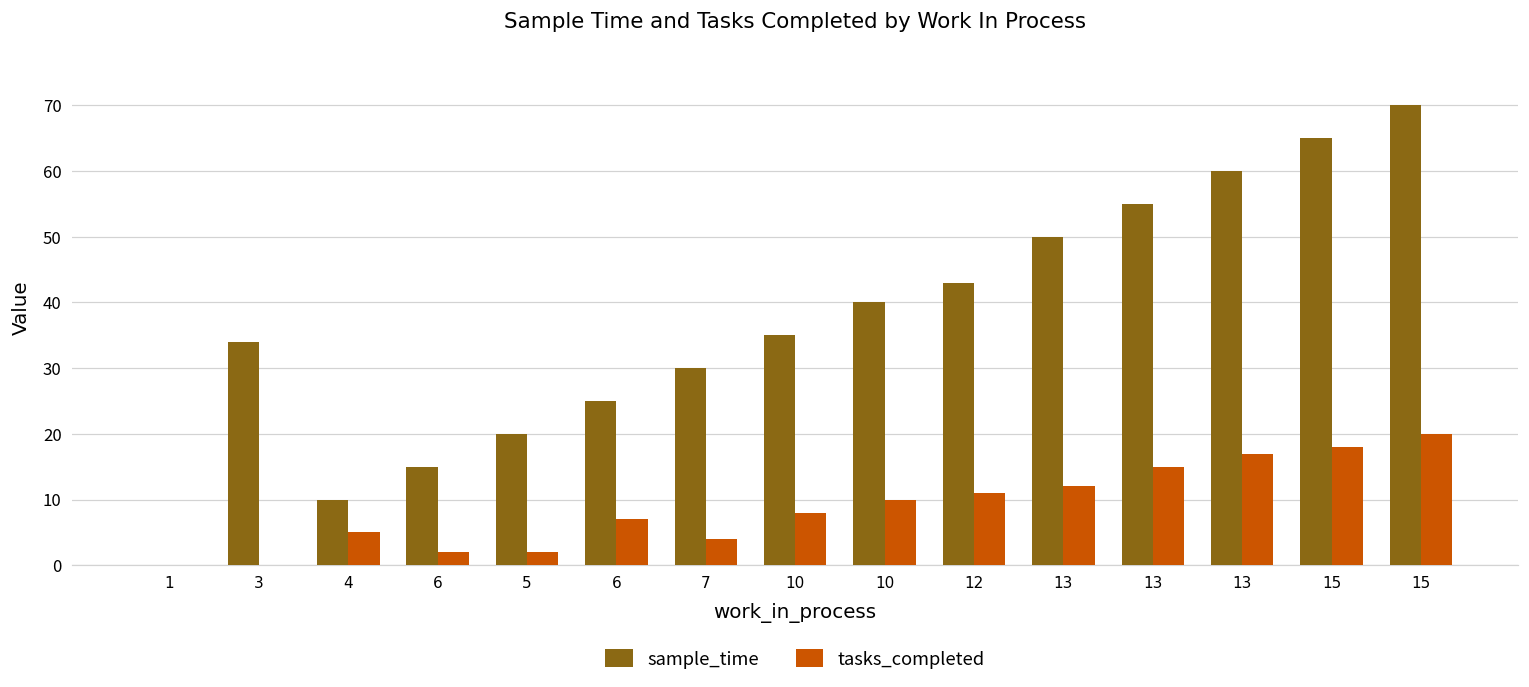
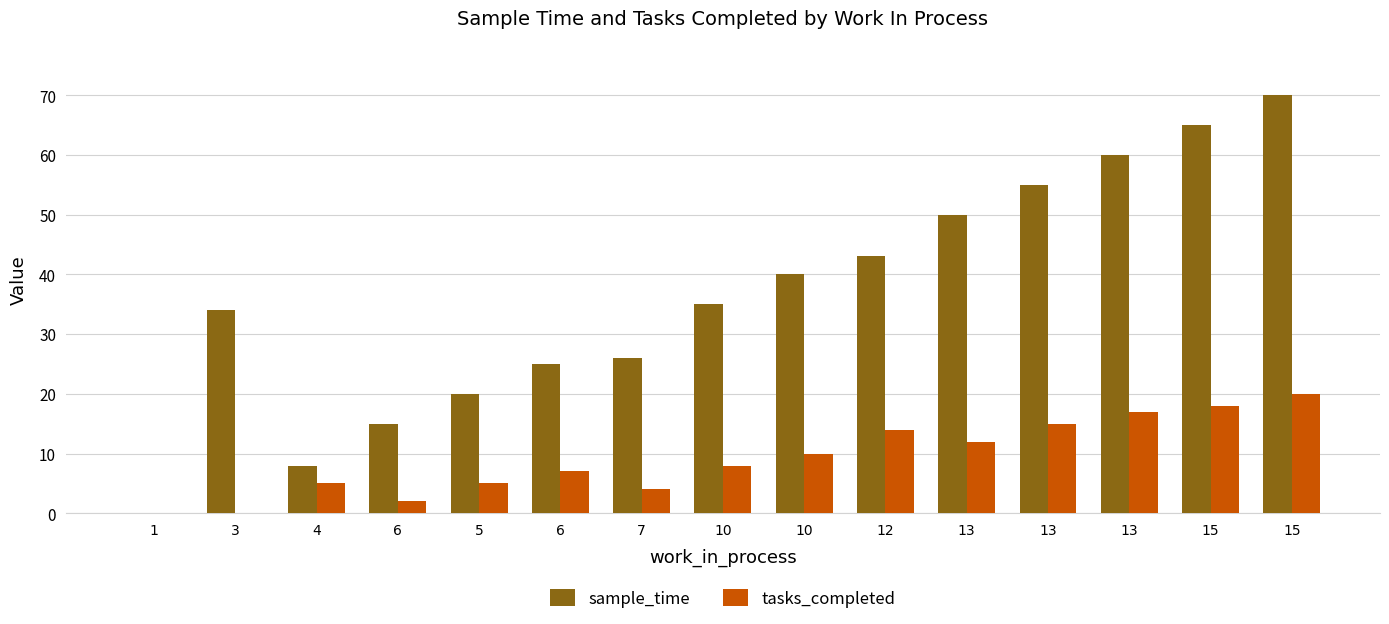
  {
    "sample_time": {
      "1": 0,
      "3": 34,
-     "4": 10,
+     "4": 8,
      "5": 20,
-     "7": 30,
+     "7": 26,
      "12": 43
    },
    "tasks_completed": {
      "1": 0,
      "3": 0,
      "4": 5,
-     "5": 2,
+     "5": 5,
      "7": 4,
-     "12": 11
+     "12": 14
    }
  }
